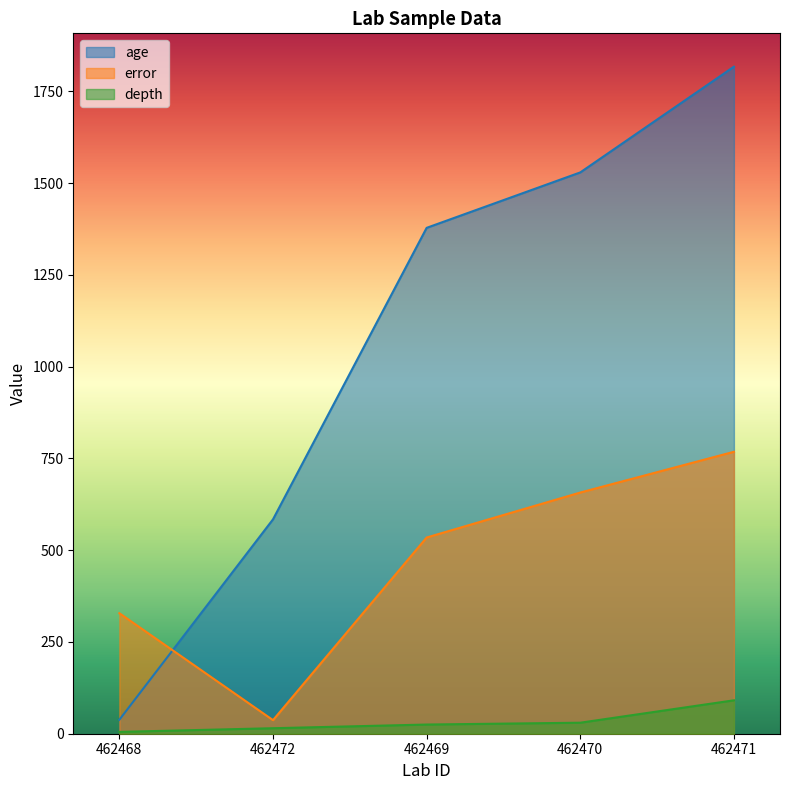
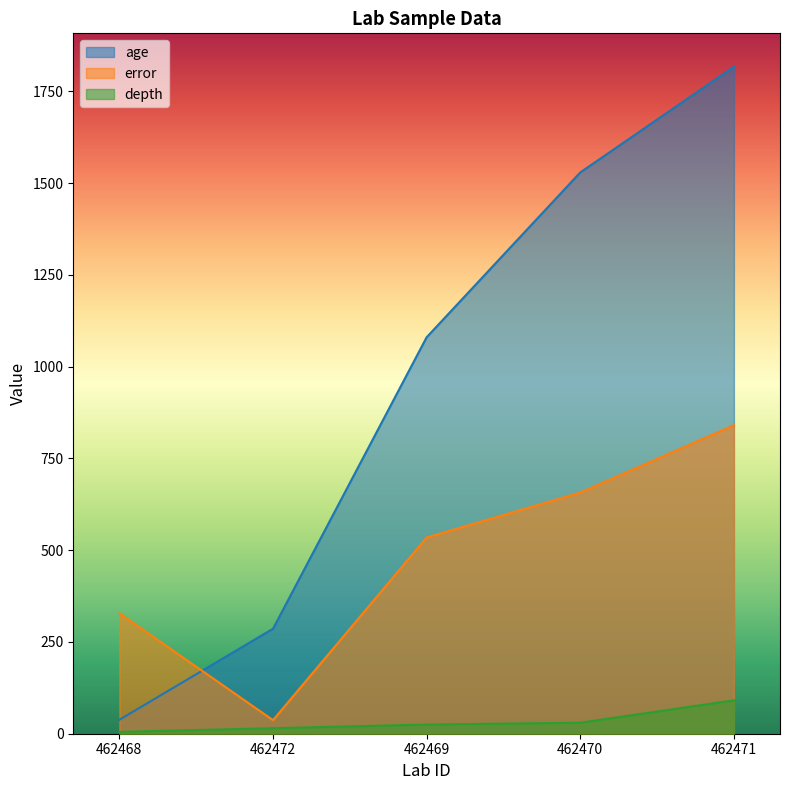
  {
    "age": {
      "462468": 40,
-     "462472": 580,
-     "462469": 1380,
+     "462472": 290,
+     "462469": 1080,
      "462470": 1530,
      "462471": 1820
    },
    "error": {
      "462468": 330,
      "462472": 40,
      "462469": 530,
      "462470": 660,
-     "462471": 770
+     "462471": 840
    },
    "depth": {
      "462468": 10,
      "462472": 20,
      "462469": 30,
      "462470": 30,
      "462471": 90
    }
  }
